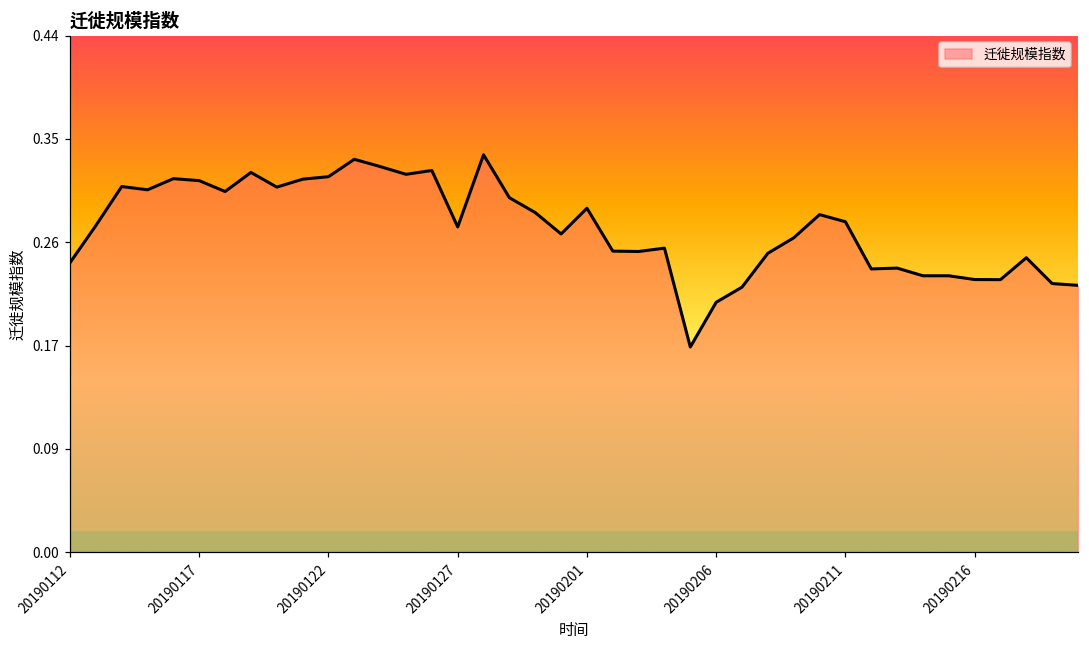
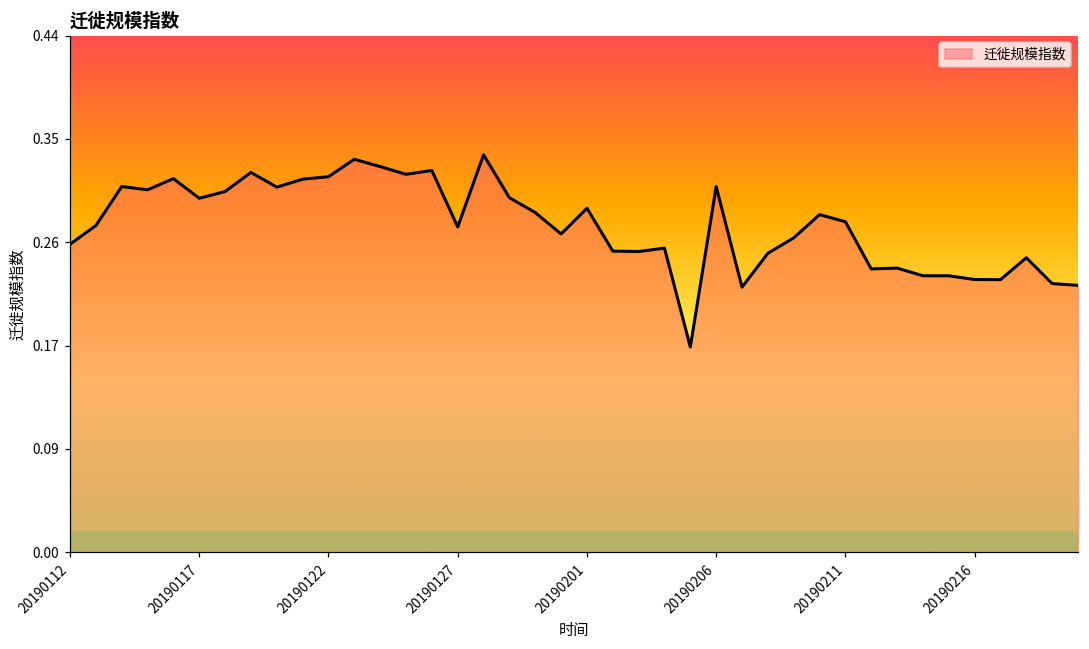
  {
-   "20190112": 0.244,
-   "20190117": 0.313,
+   "20190112": 0.260,
+   "20190117": 0.299,
    "20190122": 0.317,
    "20190127": 0.274,
    "20190201": 0.290,
-   "20190206": 0.211,
+   "20190206": 0.308,
    "20190211": 0.279,
    "20190216": 0.230
  }
